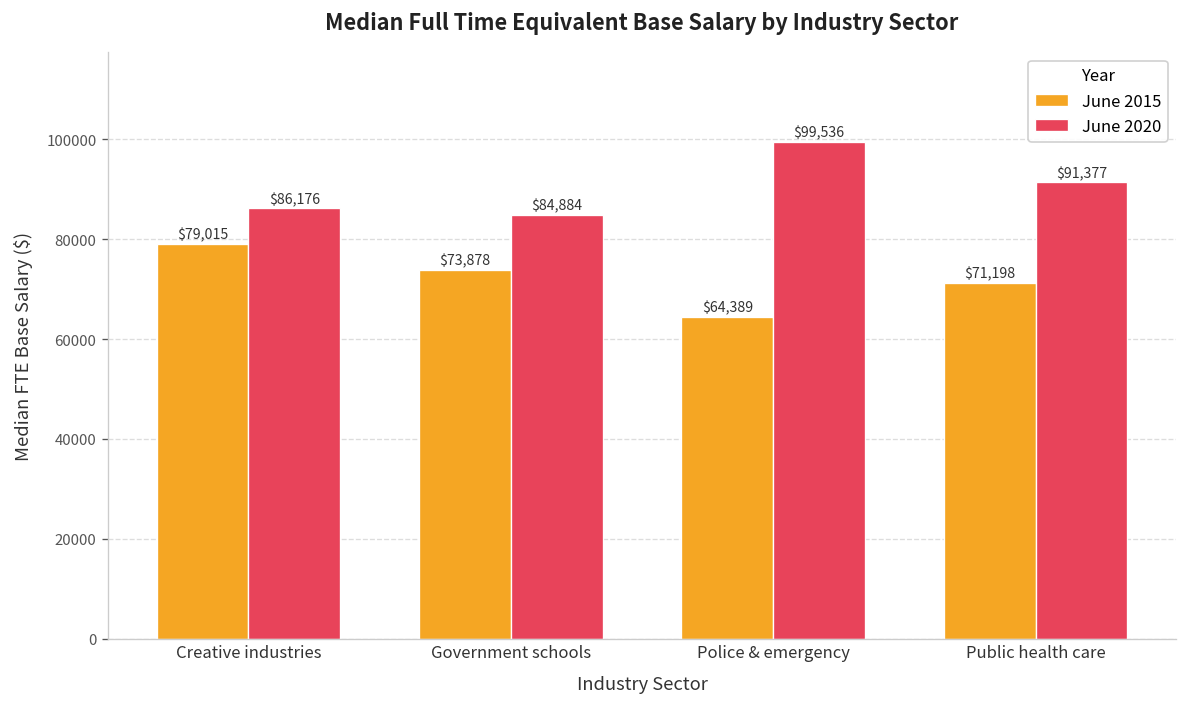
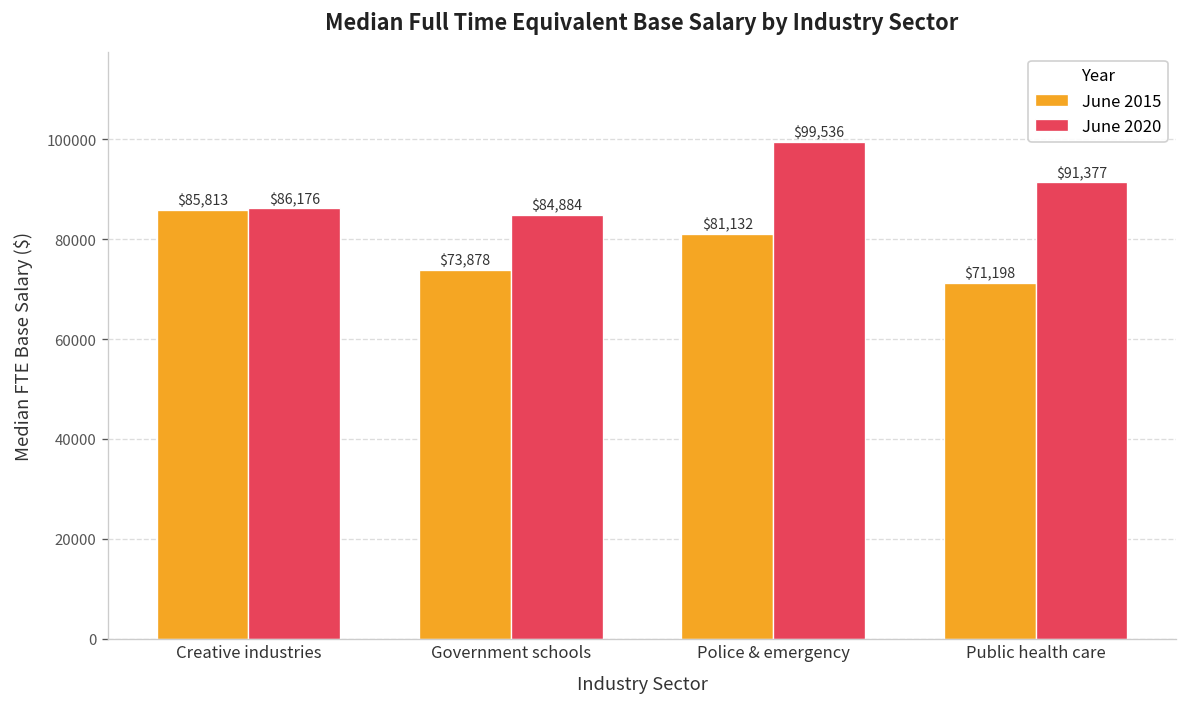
  {
    "June 2015": {
-     "Creative industries": "$79,015",
+     "Creative industries": "$85,813",
      "Government schools": "$73,878",
-     "Police & emergency": "$64,389",
+     "Police & emergency": "$81,132",
      "Public health care": "$71,198"
    },
    "June 2020": {
      "Creative industries": "$86,176",
      "Government schools": "$84,884",
      "Police & emergency": "$99,536",
      "Public health care": "$91,377"
    }
  }
